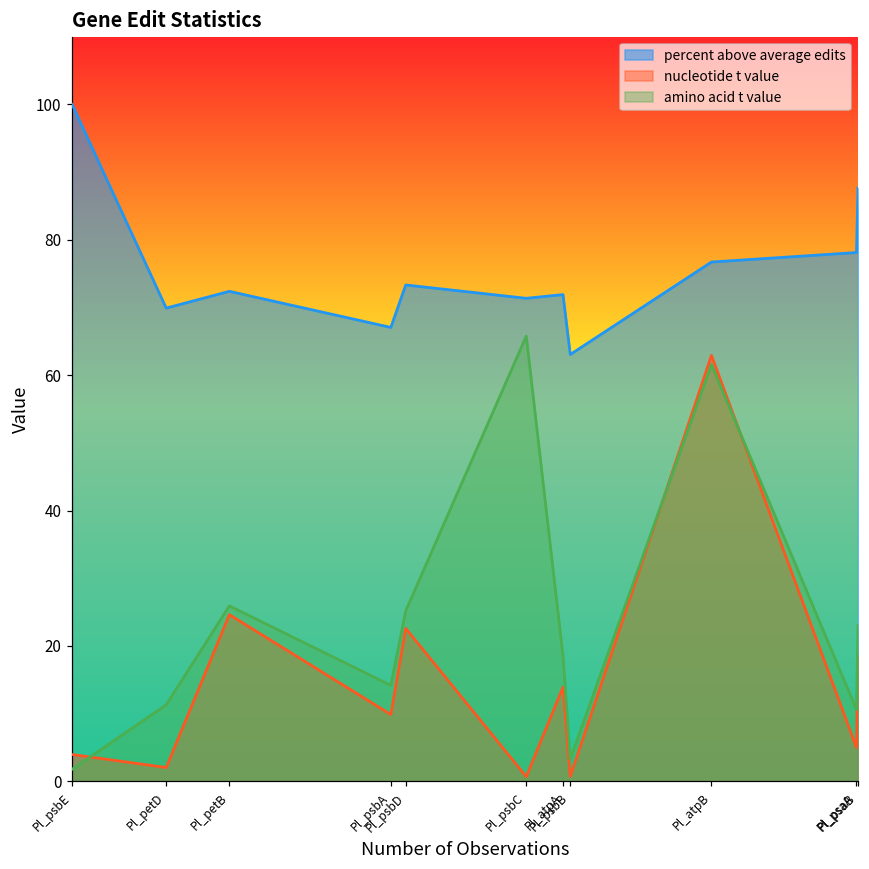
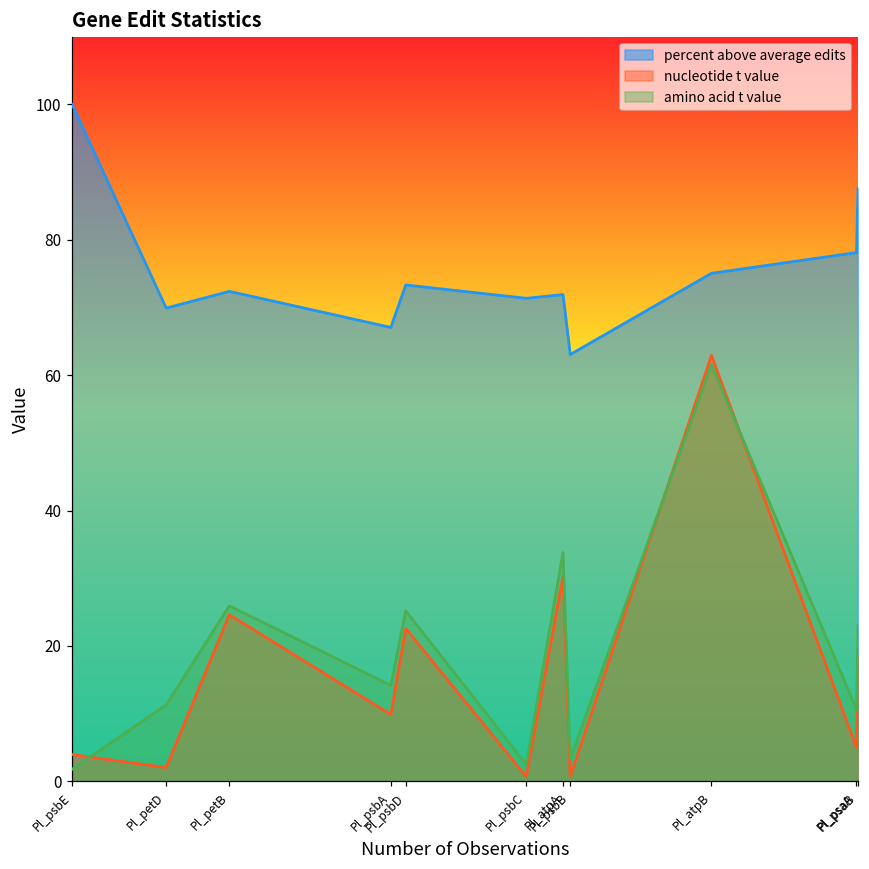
  {
    "percent above average edits": {
      "Pl_psbE": 100,
      "Pl_petD": 70,
      "Pl_petB": 72,
      "Pl_psbA": 67,
      "Pl_psbD": 73,
      "Pl_psbC": 71,
      "Pl_atpA": 72,
      "Pl_psbB": 63,
-     "Pl_atpB": 77,
+     "Pl_atpB": 75,
      "Pl_psaA": 78,
      "Pl_psaB": 88
    },
    "nucleotide t value": {
      "Pl_psbE": 4,
      "Pl_petD": 2,
      "Pl_petB": 25,
      "Pl_psbA": 10,
      "Pl_psbD": 23,
      "Pl_psbC": 1,
-     "Pl_atpA": 14,
+     "Pl_atpA": 30,
      "Pl_psbB": 1,
      "Pl_atpB": 63,
      "Pl_psaA": 5,
      "Pl_psaB": 19
    },
    "amino acid t value": {
      "Pl_psbE": 2,
      "Pl_petD": 11,
      "Pl_petB": 26,
      "Pl_psbA": 14,
      "Pl_psbD": 25,
-     "Pl_psbC": 66,
-     "Pl_atpA": 19,
+     "Pl_psbC": 3,
+     "Pl_atpA": 34,
      "Pl_psbB": 3,
      "Pl_atpB": 62,
      "Pl_psaA": 11,
      "Pl_psaB": 23
    }
  }
